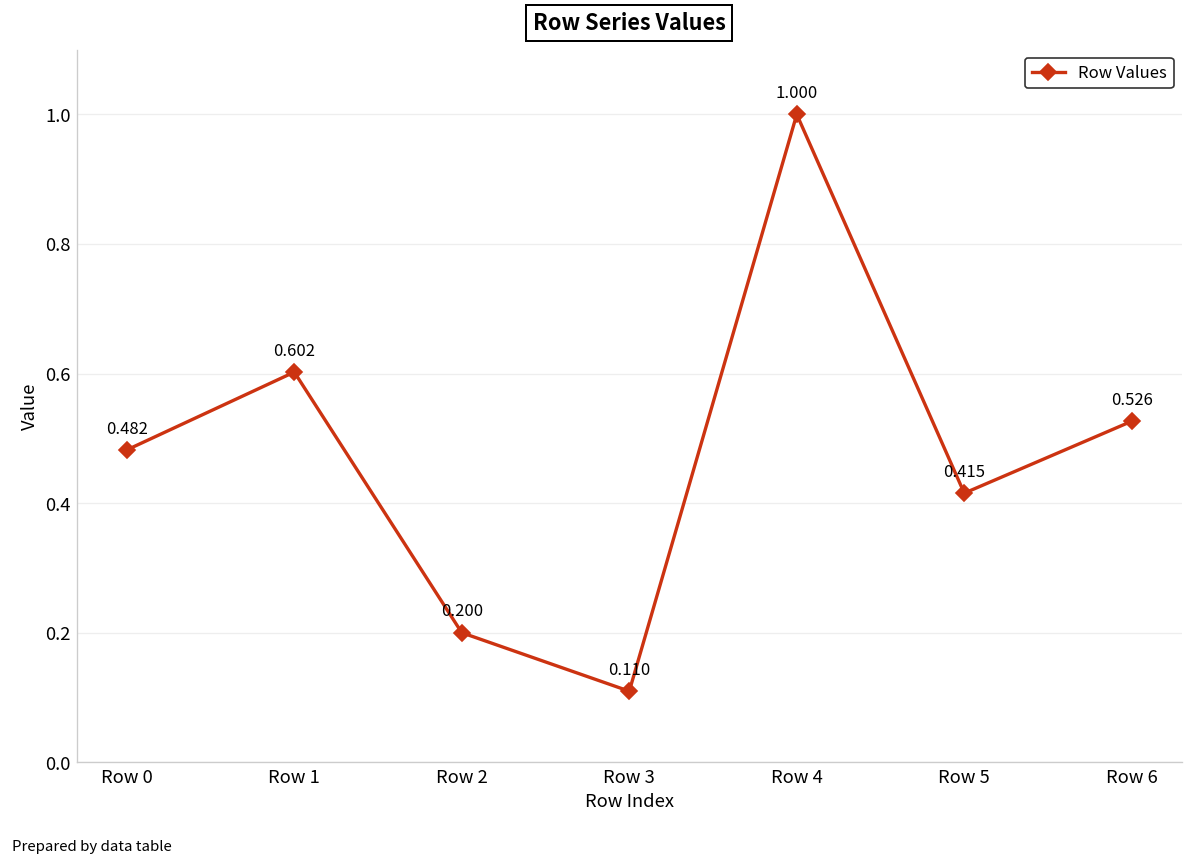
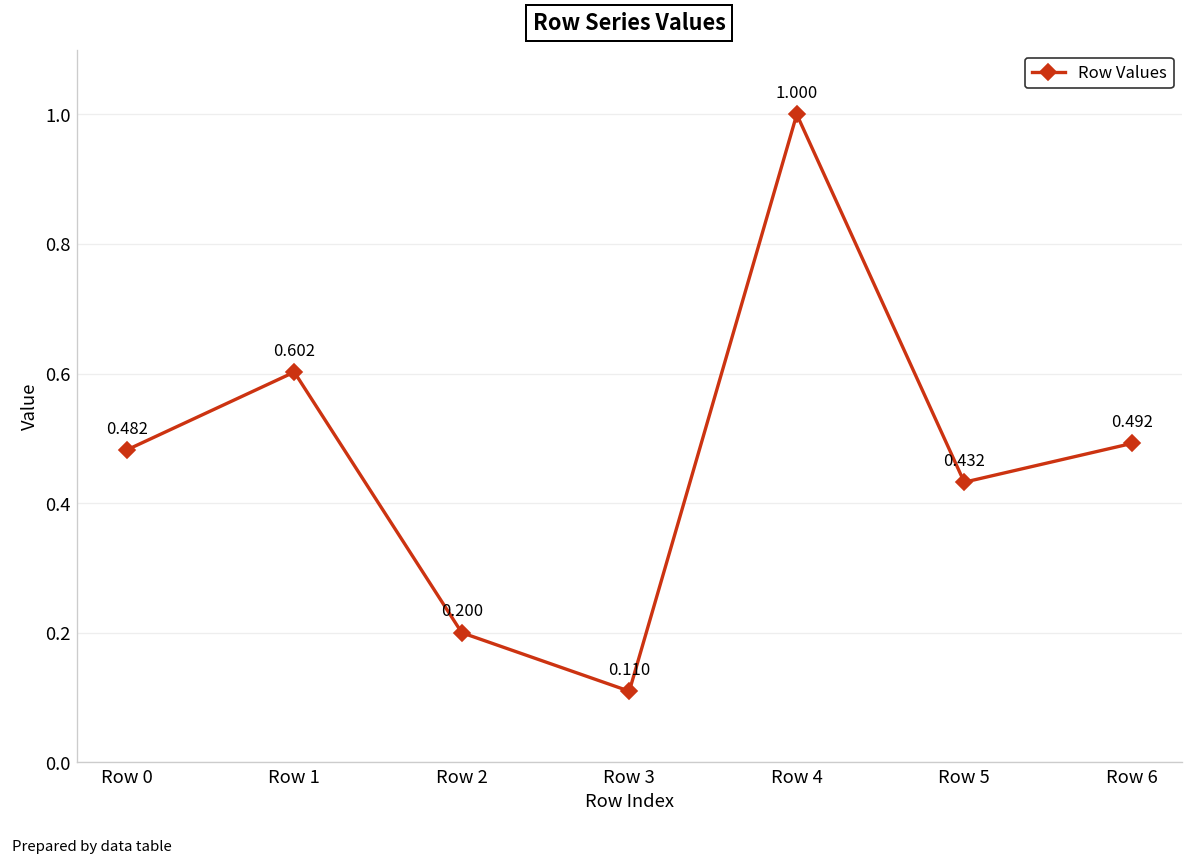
  {
    "Row 0": 0.482,
    "Row 1": 0.602,
    "Row 2": 0.200,
    "Row 3": 0.110,
    "Row 4": 1.000,
-   "Row 5": 0.415,
-   "Row 6": 0.526
+   "Row 5": 0.432,
+   "Row 6": 0.492
  }
